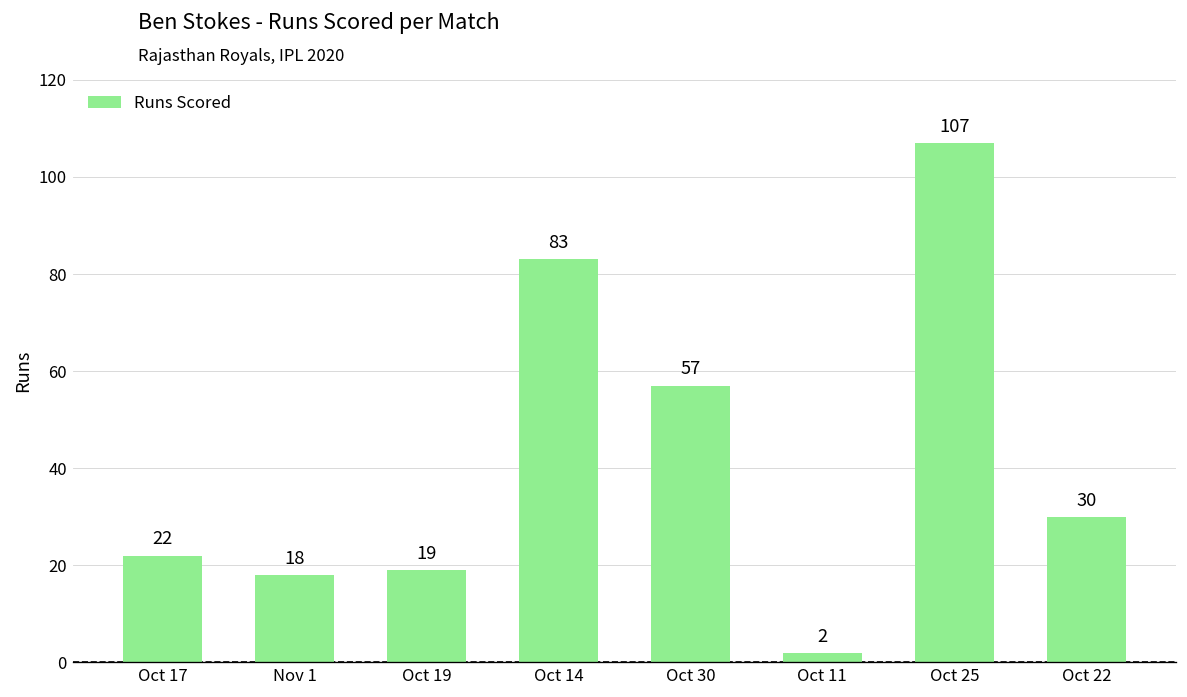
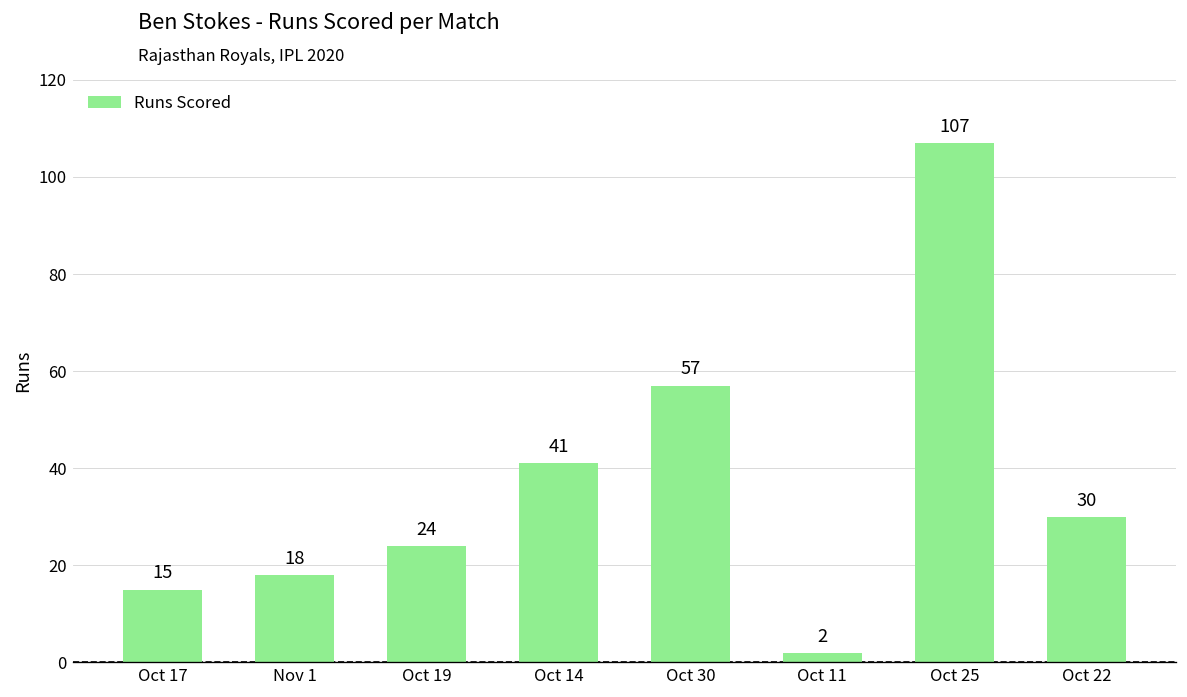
  {
-   "Oct 17": 22,
+   "Oct 17": 15,
    "Nov 1": 18,
-   "Oct 19": 19,
-   "Oct 14": 83,
+   "Oct 19": 24,
+   "Oct 14": 41,
    "Oct 30": 57,
    "Oct 11": 2,
    "Oct 25": 107,
    "Oct 22": 30
  }
